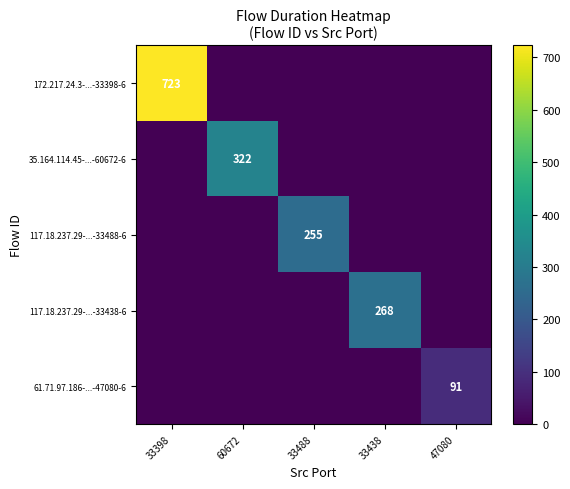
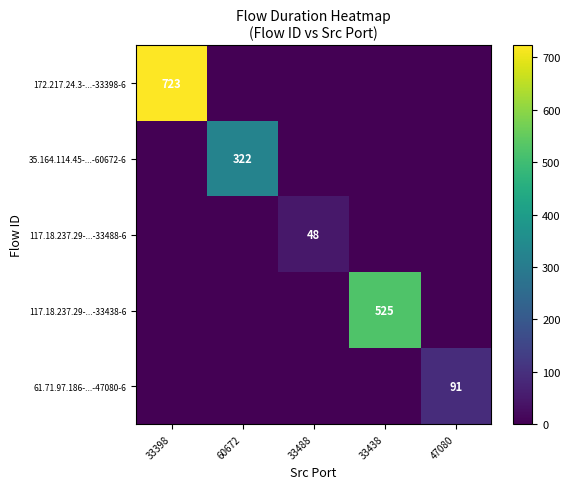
  {
    "172.217.24.3-...-33398-6": {
      "33398": 723
    },
    "35.164.114.45-...-60672-6": {
      "60672": 322
    },
    "117.18.237.29-...-33488-6": {
-     "33488": 255
+     "33488": 48
    },
    "117.18.237.29-...-33438-6": {
-     "33438": 268
+     "33438": 525
    },
    "61.71.97.186-...-47080-6": {
      "47080": 91
    }
  }
